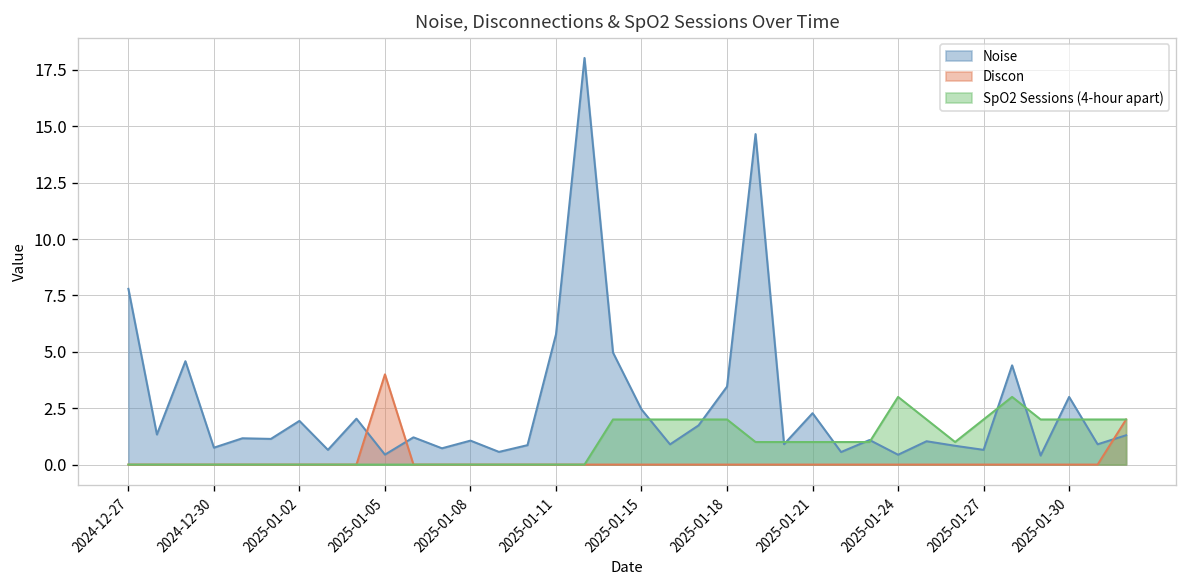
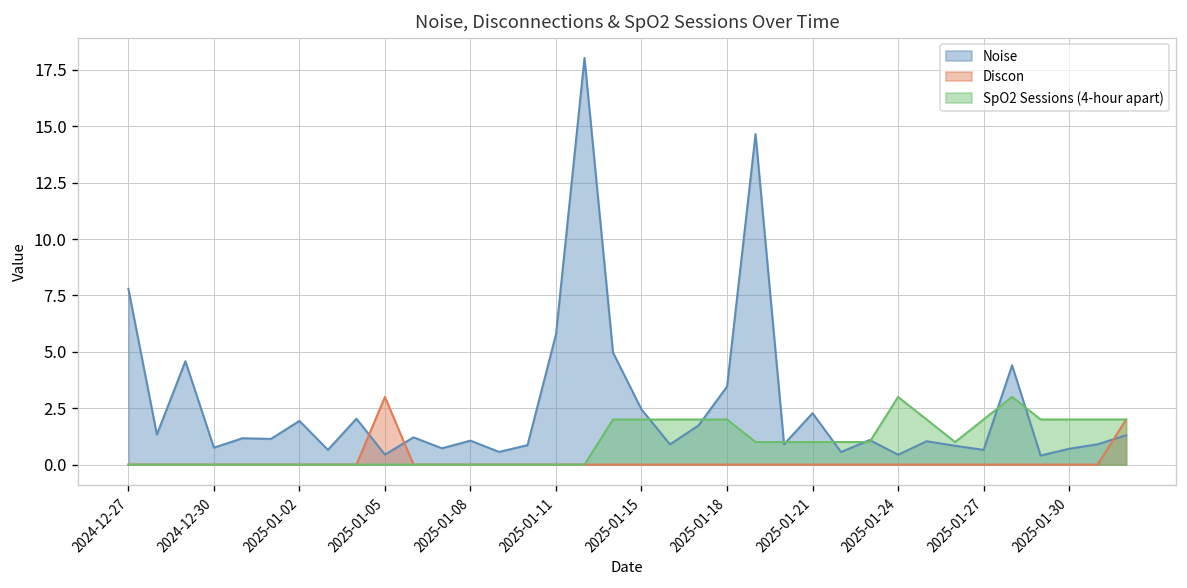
  {
    "Noise": {
      "2024-12-27": 7.8,
      "2024-12-30": 0.8,
      "2025-01-02": 1.9,
      "2025-01-05": 0.4,
      "2025-01-08": 1.1,
      "2025-01-11": 5.8,
      "2025-01-15": 2.4,
      "2025-01-18": 3.5,
      "2025-01-21": 2.3,
      "2025-01-24": 0.4,
      "2025-01-27": 0.7,
-     "2025-01-30": 3.0
+     "2025-01-30": 0.7
    },
    "Discon": {
-     "2025-01-05": 4,
+     "2025-01-05": 3,
      "2025-01-15": 0,
      "2025-01-18": 0,
      "2025-01-21": 0,
      "2025-01-24": 0,
      "2025-01-27": 0,
      "2025-01-30": 0
    },
    "SpO2 Sessions (4-hour apart)": {
      "2025-01-05": 0.0,
      "2025-01-15": 2.0,
      "2025-01-18": 2.0,
      "2025-01-21": 1.0,
      "2025-01-24": 3.0,
      "2025-01-27": 2.0,
      "2025-01-30": 2.0
    }
  }
